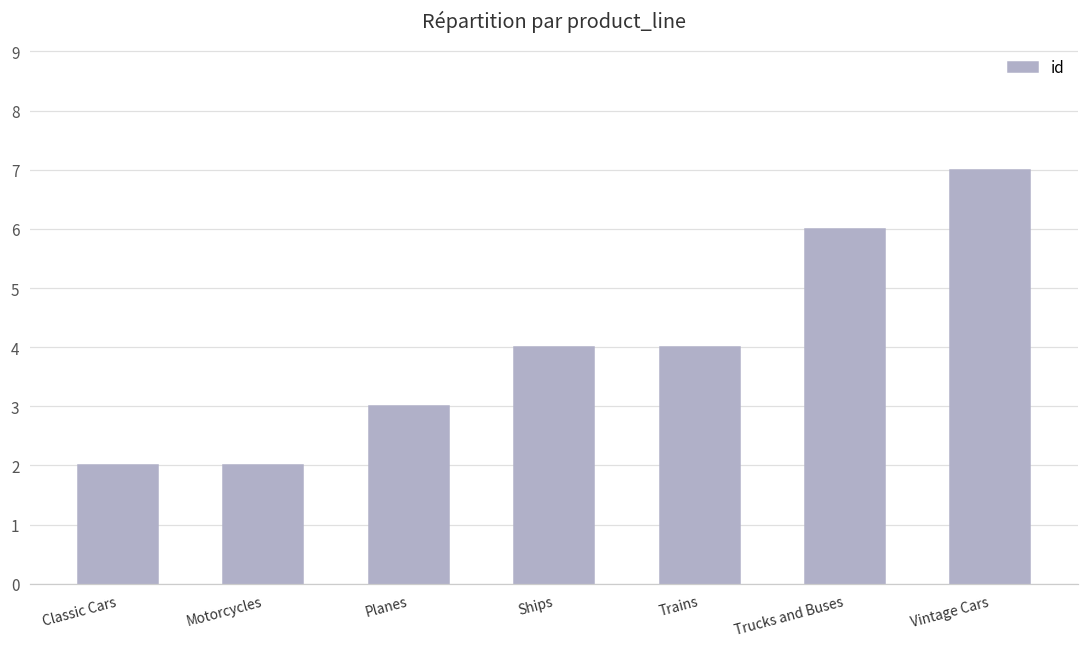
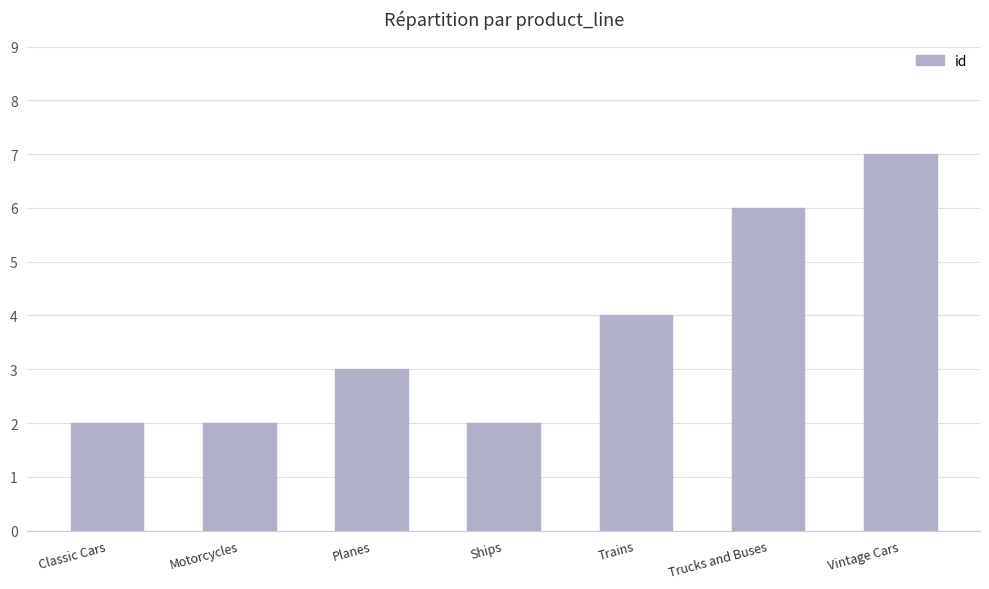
  {
    "Classic Cars": 2,
    "Motorcycles": 2,
    "Planes": 3,
-   "Ships": 4,
+   "Ships": 2,
    "Trains": 4,
    "Trucks and Buses": 6,
    "Vintage Cars": 7
  }
